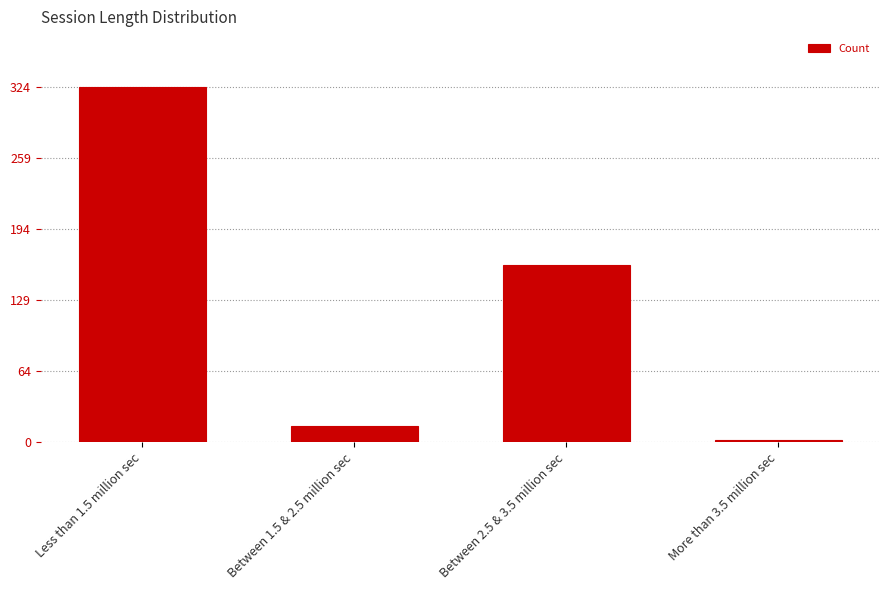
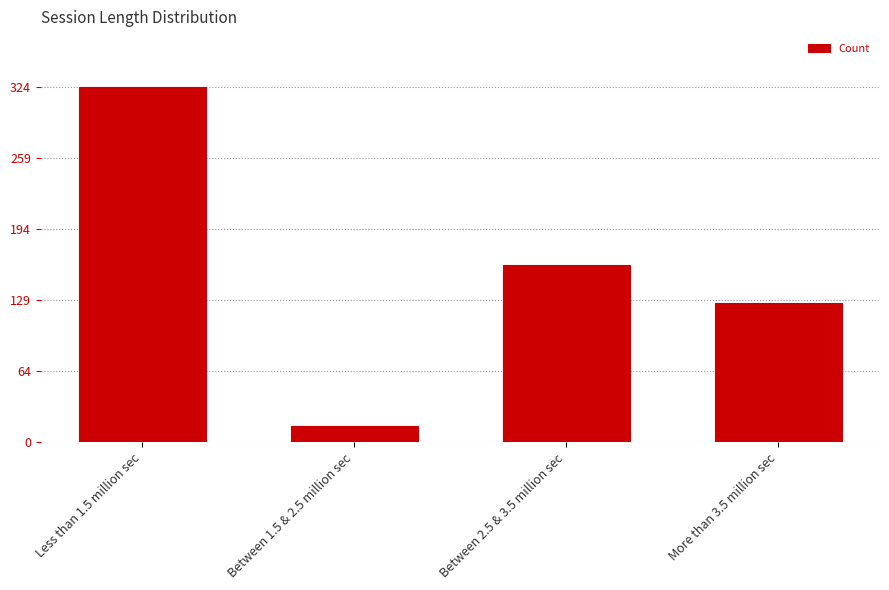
  {
    "Less than 1.5 million sec": 324,
    "Between 1.5 & 2.5 million sec": 15,
    "Between 2.5 & 3.5 million sec": 162,
-   "More than 3.5 million sec": 2
+   "More than 3.5 million sec": 127
  }
